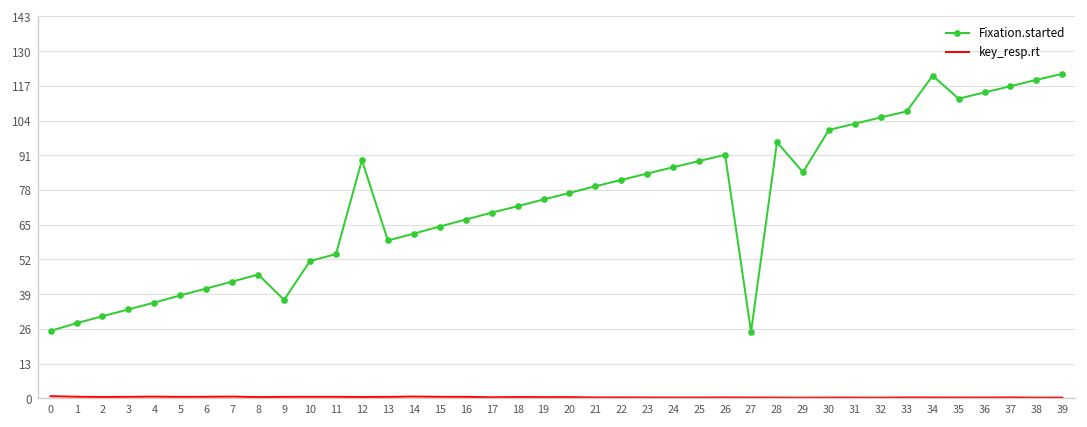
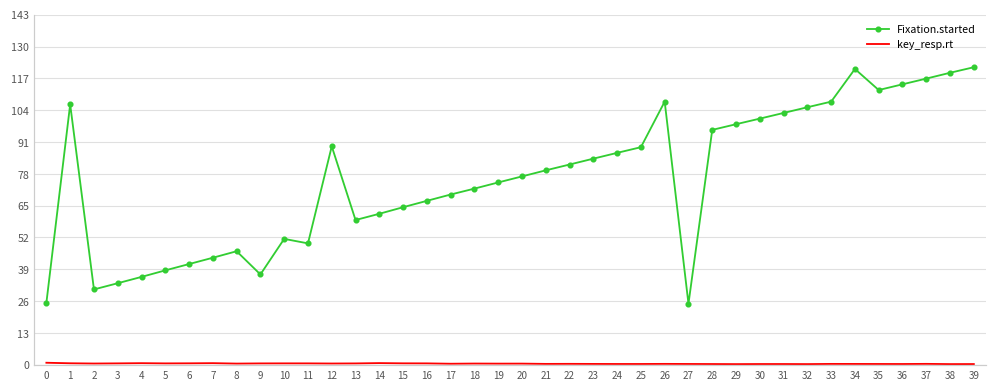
  {
    "Fixation.started": {
      "0": 25,
-     "1": 28,
+     "1": 106,
      "2": 31,
      "3": 33,
      "4": 36,
      "5": 39,
      "6": 41,
      "7": 44,
      "8": 46,
      "9": 37,
      "10": 51,
-     "11": 54,
+     "11": 50,
      "12": 89,
      "13": 59,
      "14": 62,
      "15": 64,
      "16": 67,
      "17": 70,
      "18": 72,
      "19": 74,
      "20": 77,
      "21": 79,
      "22": 82,
      "23": 84,
      "24": 87,
      "25": 89,
-     "26": 91,
+     "26": 107,
      "27": 25,
      "28": 96,
-     "29": 85,
+     "29": 98,
      "30": 101,
      "31": 103,
      "32": 105,
      "33": 107,
      "34": 121,
      "35": 112,
      "36": 115,
      "37": 117,
      "38": 119,
      "39": 122
    },
    "key_resp.rt": {
      "0": 1,
      "1": 1,
      "2": 1,
      "3": 1,
      "4": 1,
      "5": 1,
      "6": 1,
      "7": 1,
      "8": 0,
      "9": 1,
      "10": 1,
      "11": 1,
      "12": 1,
      "13": 1,
      "14": 1,
      "15": 1,
      "16": 1,
      "17": 0,
      "18": 0,
      "19": 0,
      "20": 0,
      "21": 0,
      "22": 0,
      "23": 0,
      "24": 0,
      "25": 0,
      "26": 0,
      "27": 0,
      "28": 0,
      "29": 0,
      "30": 0,
      "31": 0,
      "32": 0,
      "33": 0,
      "34": 0,
      "35": 0,
      "36": 0,
      "37": 0,
      "38": 0,
      "39": 0
    }
  }
